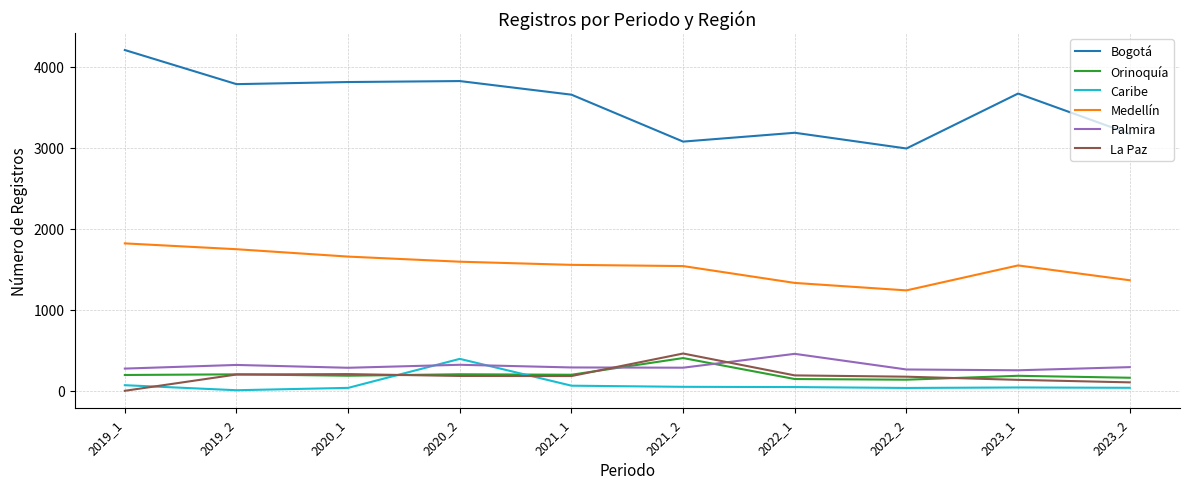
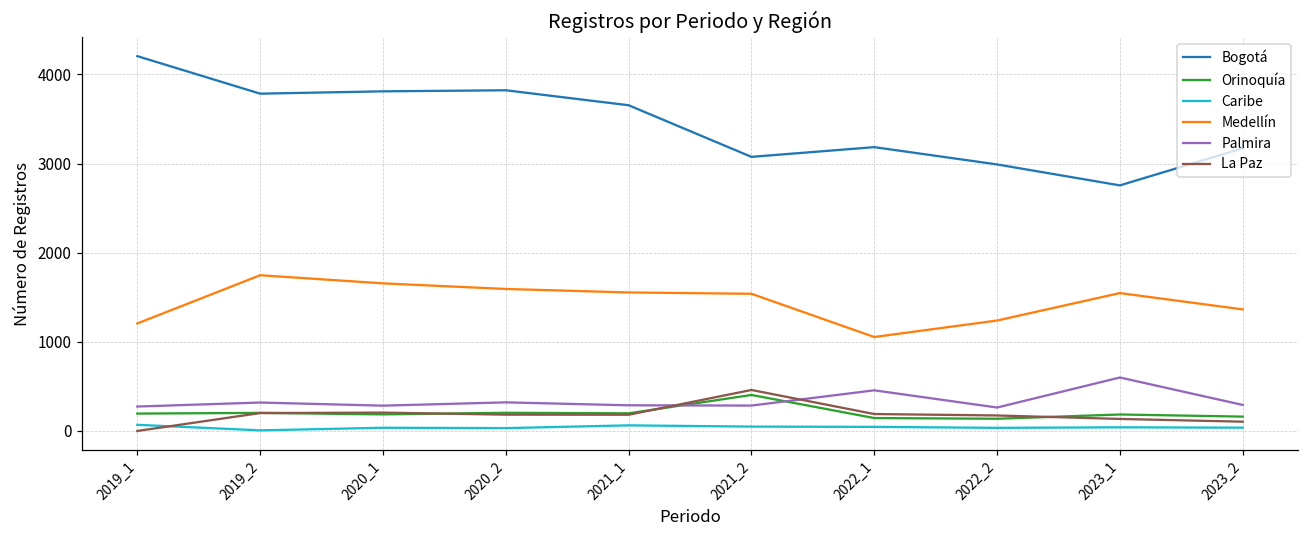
  {
    "Bogotá": {
      "2019_1": 4200,
      "2019_2": 3800,
      "2020_1": 3800,
      "2020_2": 3800,
      "2021_1": 3700,
      "2021_2": 3100,
      "2022_1": 3200,
      "2022_2": 3000,
-     "2023_1": 3700
+     "2023_1": 2800
    },
    "Orinoquía": {
      "2019_1": 200,
      "2021_2": 400,
      "2022_1": 100,
      "2022_2": 100,
      "2023_1": 200,
      "2023_2": 200
    },
    "Caribe": {
      "2019_1": 100,
      "2019_2": 0,
      "2020_1": 0,
-     "2020_2": 400,
+     "2020_2": 0,
      "2021_1": 100,
      "2021_2": 0,
      "2022_1": 0,
      "2022_2": 0,
      "2023_1": 0,
      "2023_2": 0
    },
    "Medellín": {
-     "2019_1": 1800,
+     "2019_1": 1200,
      "2019_2": 1700,
      "2020_1": 1700,
      "2020_2": 1600,
      "2021_1": 1600,
      "2021_2": 1500,
-     "2022_1": 1300,
+     "2022_1": 1100,
      "2022_2": 1200,
      "2023_1": 1500,
      "2023_2": 1400
    },
    "Palmira": {
      "2019_1": 300,
      "2019_2": 300,
      "2020_1": 300,
      "2020_2": 300,
      "2021_1": 300,
      "2021_2": 300,
      "2022_1": 500,
      "2022_2": 300,
-     "2023_1": 300,
+     "2023_1": 600,
      "2023_2": 300
    },
    "La Paz": {
      "2019_1": 0,
      "2021_2": 500,
      "2022_1": 200,
      "2022_2": 200,
      "2023_1": 100,
      "2023_2": 100
    }
  }
